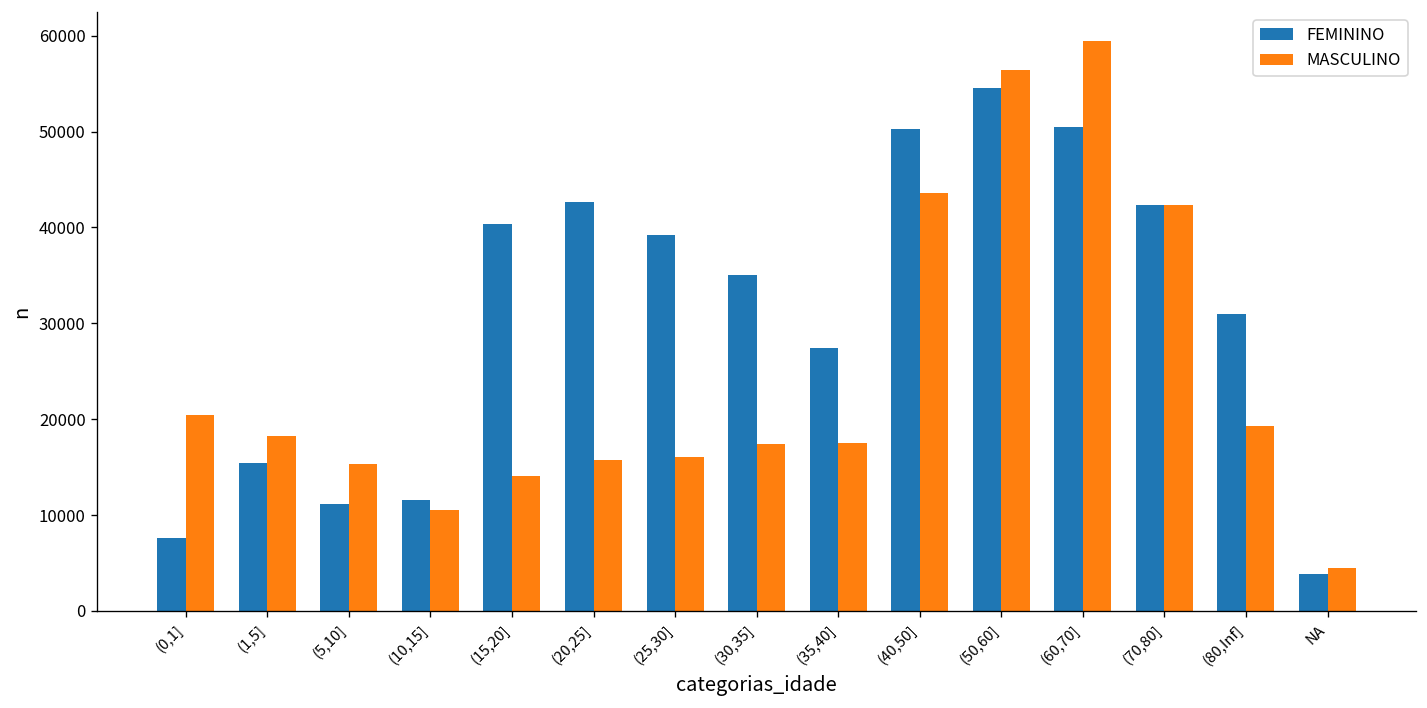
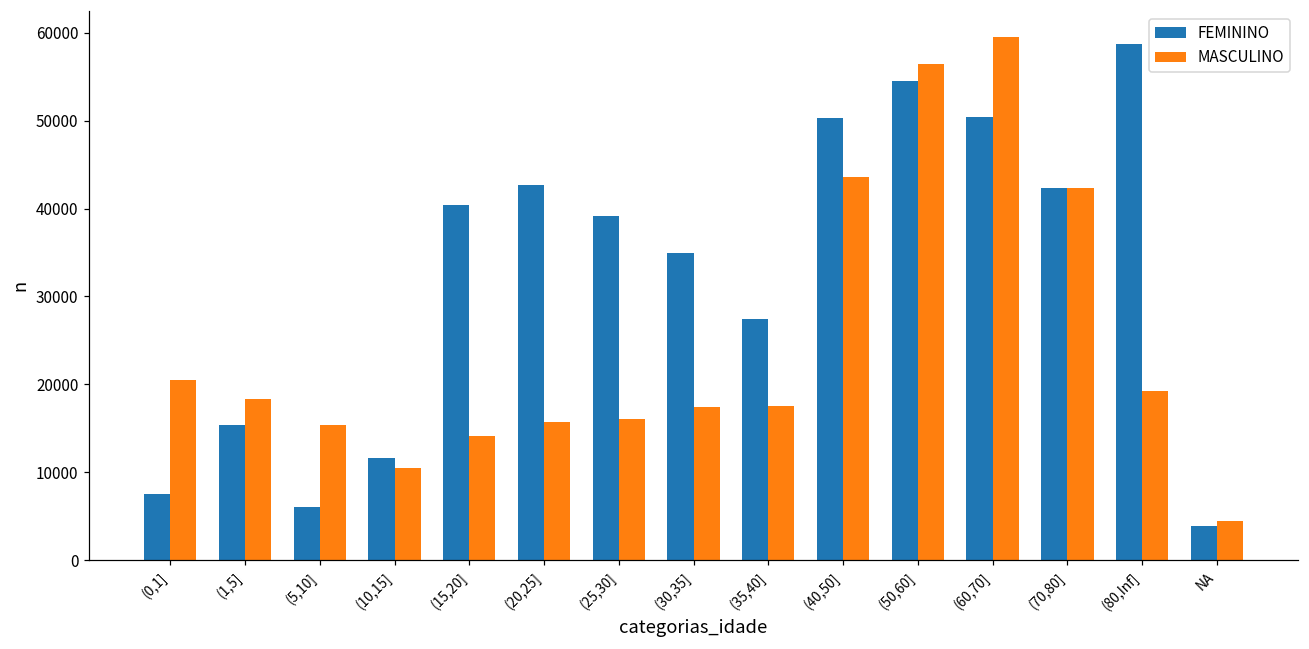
  {
    "FEMININO": {
      "(0,1]": 8000,
      "(1,5]": 15000,
-     "(5,10]": 11000,
+     "(5,10]": 6000,
      "(10,15]": 12000,
      "(15,20]": 40000,
      "(20,25]": 43000,
      "(25,30]": 39000,
      "(30,35]": 35000,
      "(35,40]": 27000,
      "(40,50]": 50000,
      "(50,60]": 54000,
      "(60,70]": 50000,
      "(70,80]": 42000,
-     "(80,Inf]": 31000,
+     "(80,Inf]": 59000,
      "NA": 4000
    },
    "MASCULINO": {
      "(0,1]": 20000,
      "(1,5]": 18000,
      "(5,10]": 15000,
      "(10,15]": 10000,
      "(15,20]": 14000,
      "(20,25]": 16000,
      "(25,30]": 16000,
      "(30,35]": 17000,
      "(35,40]": 18000,
      "(40,50]": 44000,
      "(50,60]": 56000,
      "(60,70]": 59000,
      "(70,80]": 42000,
      "(80,Inf]": 19000,
      "NA": 4000
    }
  }
